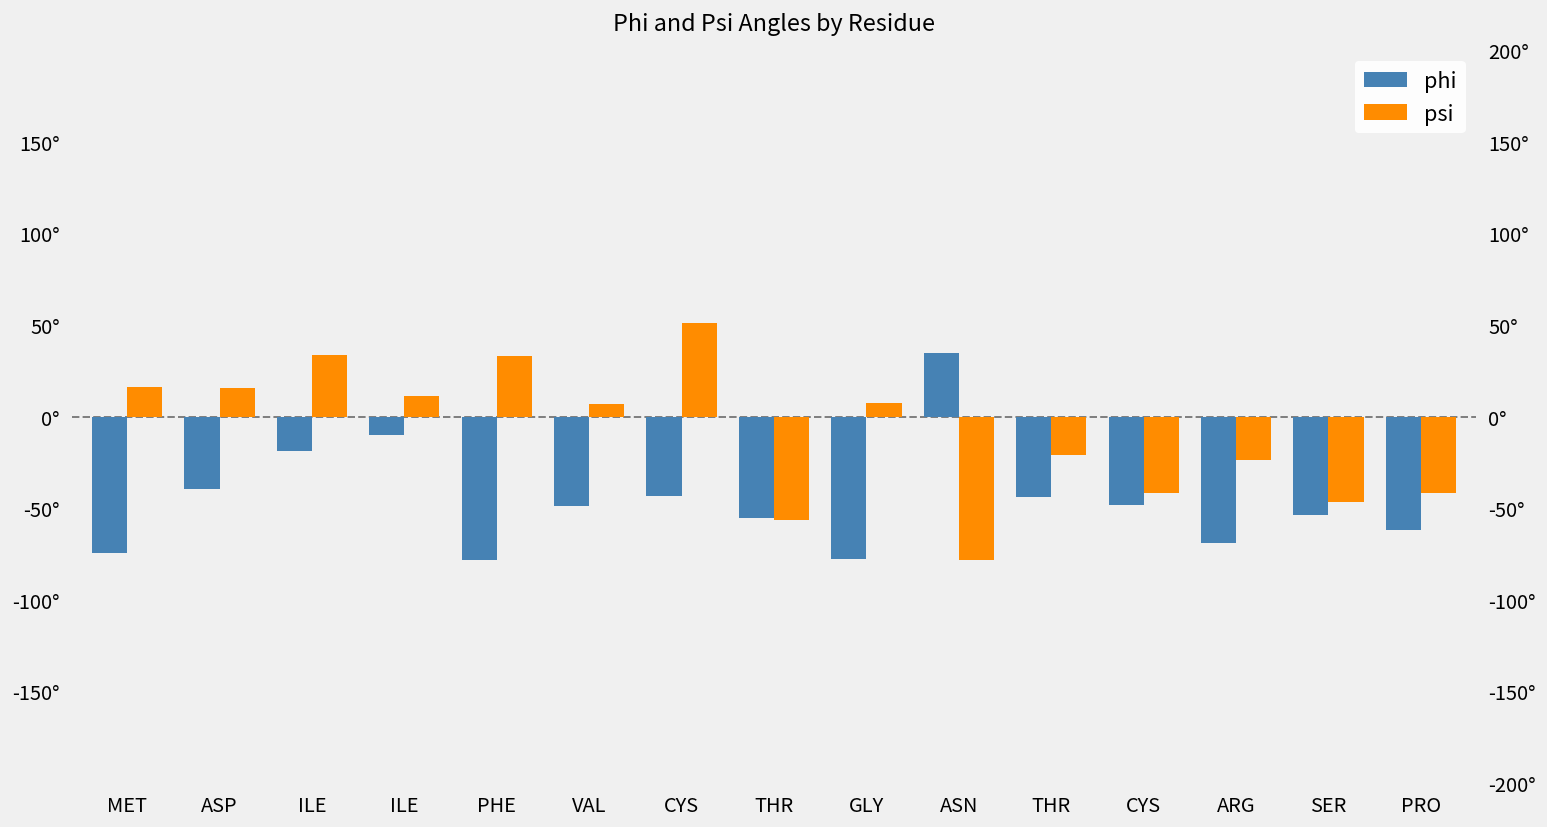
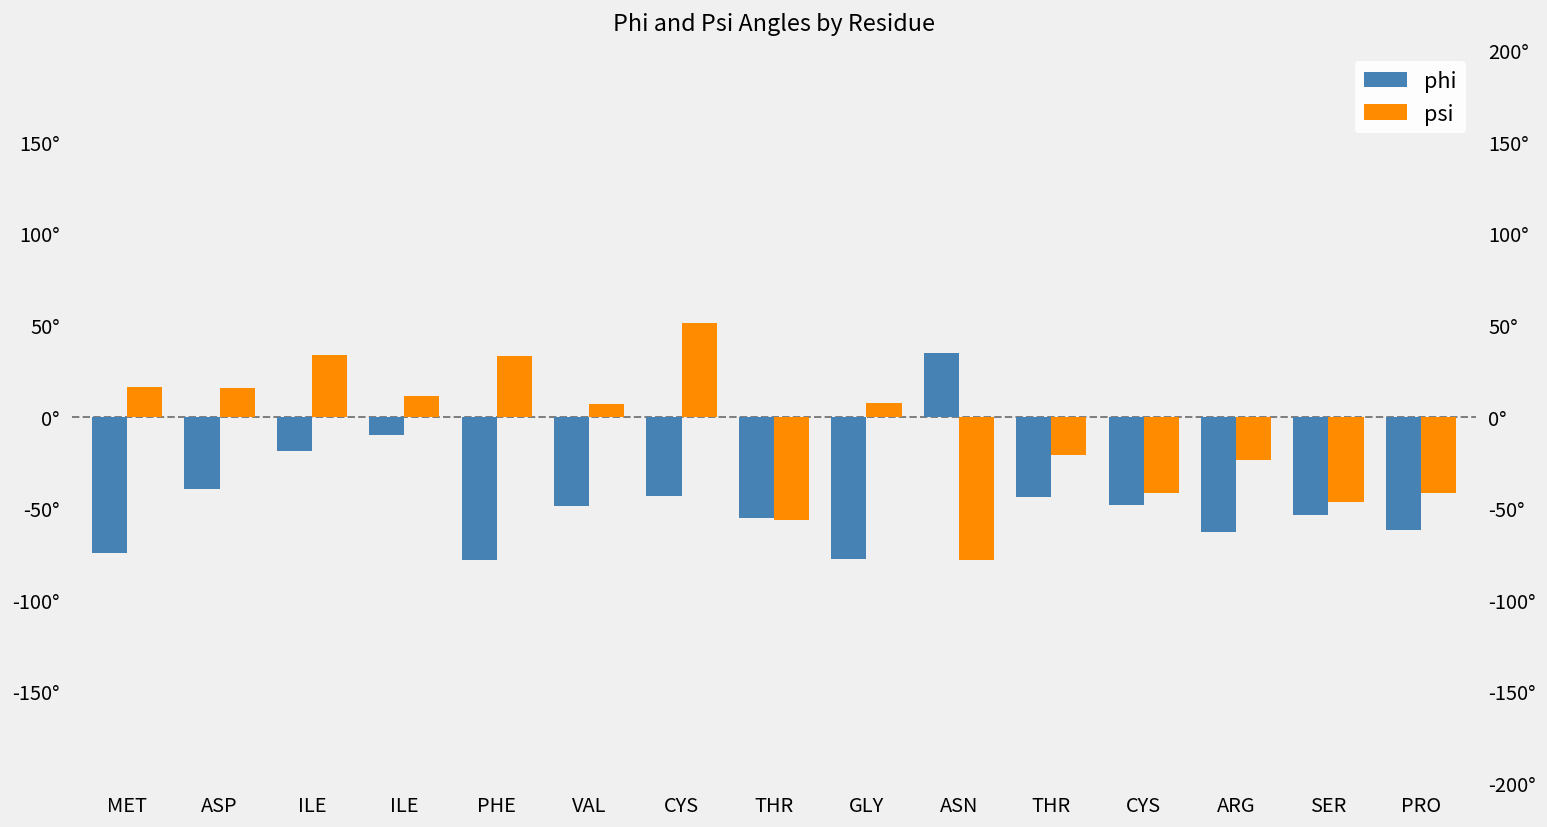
  {
    "phi": {
      "MET": "-75°",
      "ASP": "-40°",
      "PHE": "-78°",
      "VAL": "-49°",
      "GLY": "-78°",
      "ASN": "35°",
-     "ARG": "-69°",
+     "ARG": "-63°",
      "SER": "-54°",
      "PRO": "-62°"
    },
    "psi": {
      "MET": "16°",
      "ASP": "16°",
      "PHE": "33°",
      "VAL": "7°",
      "GLY": "8°",
      "ASN": "-78°",
      "ARG": "-24°",
      "SER": "-47°",
      "PRO": "-42°"
    }
  }
